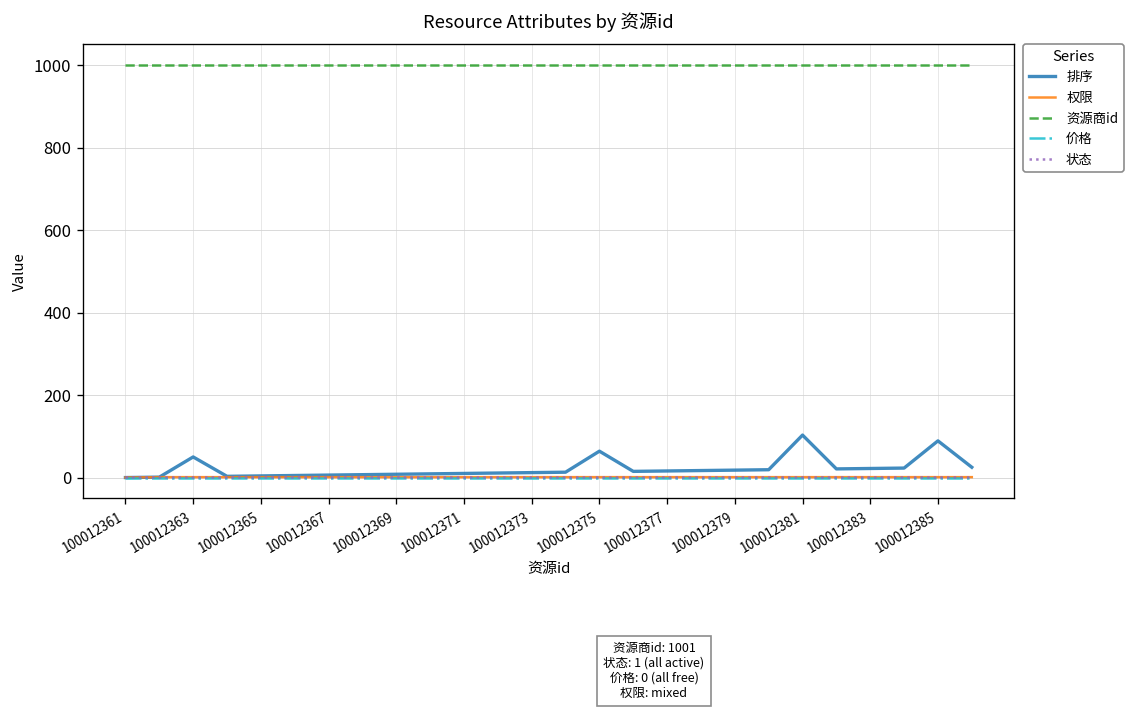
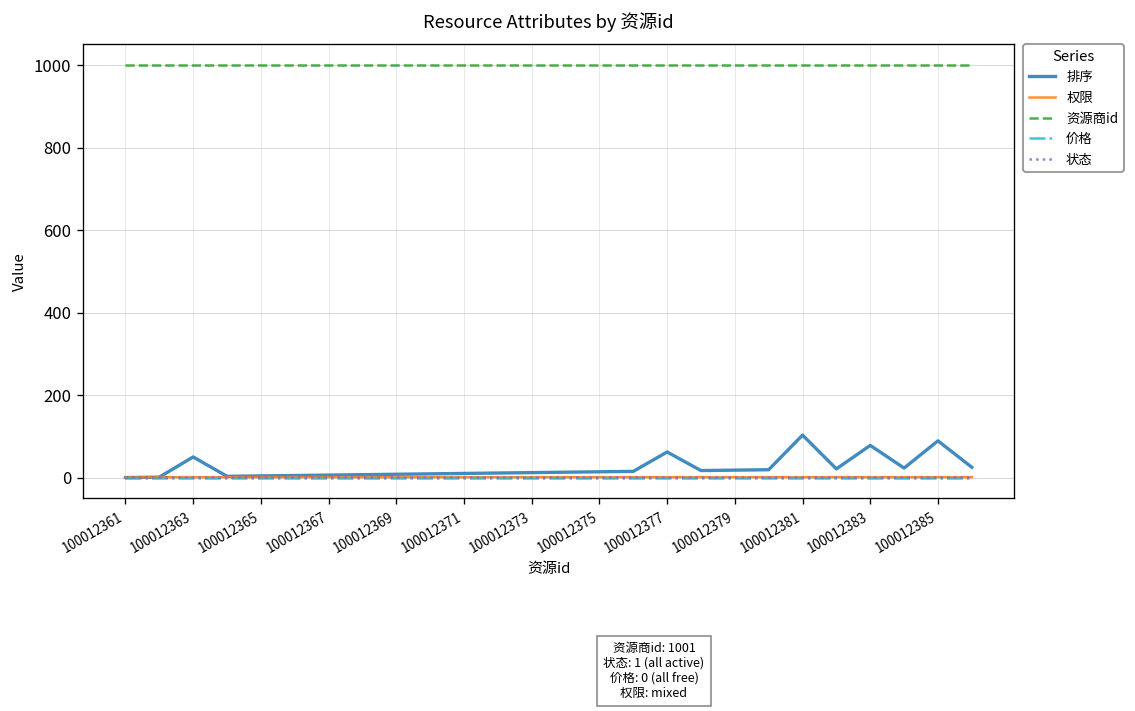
  {
    "排序": {
      "100012363": 50,
      "100012371": 10,
      "100012373": 10,
-     "100012375": 60,
-     "100012377": 20,
+     "100012375": 10,
+     "100012377": 60,
      "100012379": 20,
      "100012381": 100,
-     "100012383": 20,
+     "100012383": 80,
      "100012385": 90
    },
    "状态": {
      "100012363": 0,
      "100012369": 0,
      "100012371": 0,
      "100012373": 0,
      "100012375": 0,
      "100012377": 0,
      "100012379": 0,
      "100012381": 0,
      "100012383": 0,
      "100012385": 0
    },
    "资源商id": {
      "100012361": 1000,
      "100012363": 1000,
      "100012365": 1000,
      "100012367": 1000,
      "100012369": 1000,
      "100012371": 1000,
      "100012373": 1000,
      "100012375": 1000,
      "100012377": 1000,
      "100012379": 1000,
      "100012381": 1000,
      "100012383": 1000,
      "100012385": 1000
    }
  }
